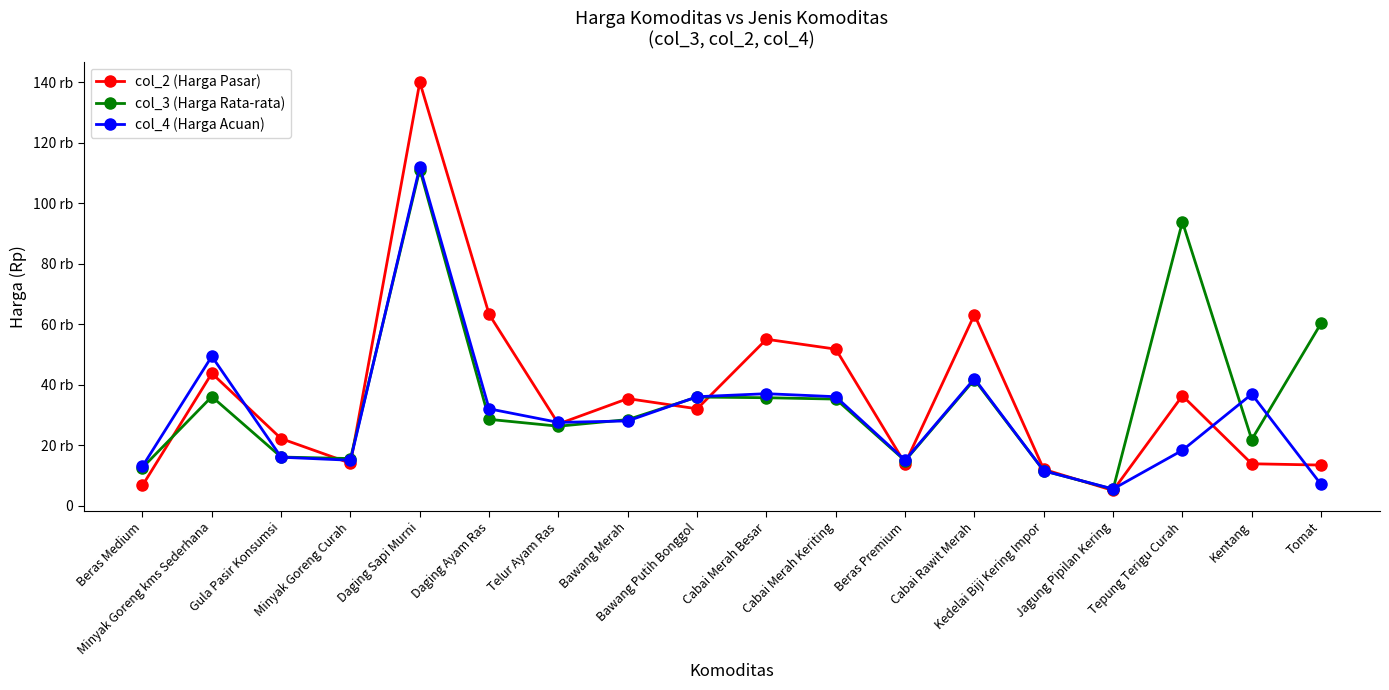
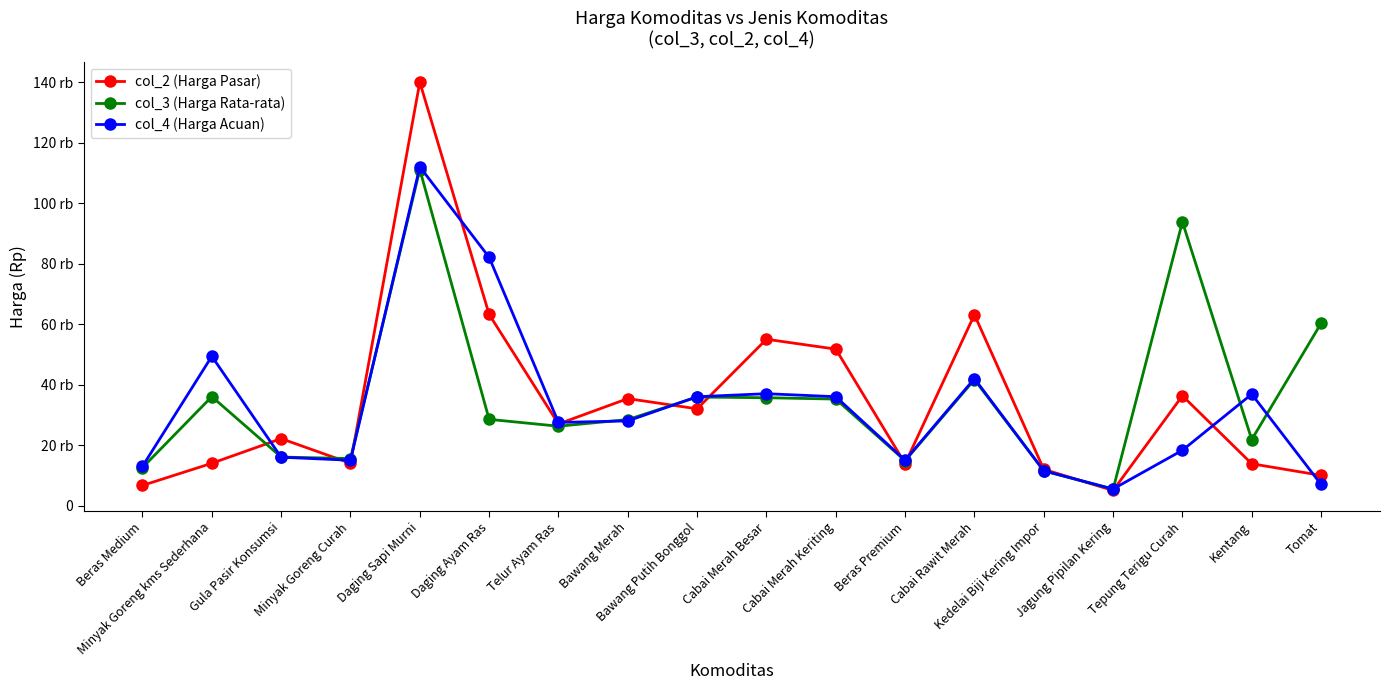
  {
    "col_2 (Harga Pasar)": {
      "Beras Medium": "7 rb",
-     "Minyak Goreng kms Sederhana": "44 rb",
+     "Minyak Goreng kms Sederhana": "14 rb",
      "Gula Pasir Konsumsi": "22 rb",
      "Minyak Goreng Curah": "14 rb",
      "Daging Sapi Murni": "140 rb",
      "Daging Ayam Ras": "63 rb",
      "Bawang Merah": "35 rb",
      "Bawang Putih Bonggol": "32 rb",
      "Cabai Merah Besar": "55 rb",
      "Cabai Merah Keriting": "52 rb",
      "Beras Premium": "14 rb",
      "Cabai Rawit Merah": "63 rb",
      "Tepung Terigu Curah": "36 rb",
      "Kentang": "14 rb",
-     "Tomat": "13 rb"
+     "Tomat": "10 rb"
    },
    "col_3 (Harga Rata-rata)": {
      "Minyak Goreng kms Sederhana": "36 rb",
      "Daging Sapi Murni": "111 rb",
      "Daging Ayam Ras": "29 rb",
      "Cabai Merah Besar": "36 rb",
      "Tepung Terigu Curah": "94 rb",
      "Kentang": "22 rb",
      "Tomat": "60 rb"
    },
    "col_4 (Harga Acuan)": {
      "Minyak Goreng kms Sederhana": "49 rb",
      "Daging Sapi Murni": "112 rb",
-     "Daging Ayam Ras": "32 rb",
+     "Daging Ayam Ras": "82 rb",
      "Cabai Merah Besar": "37 rb",
      "Tepung Terigu Curah": "18 rb",
      "Kentang": "37 rb",
      "Tomat": "7 rb"
    }
  }
